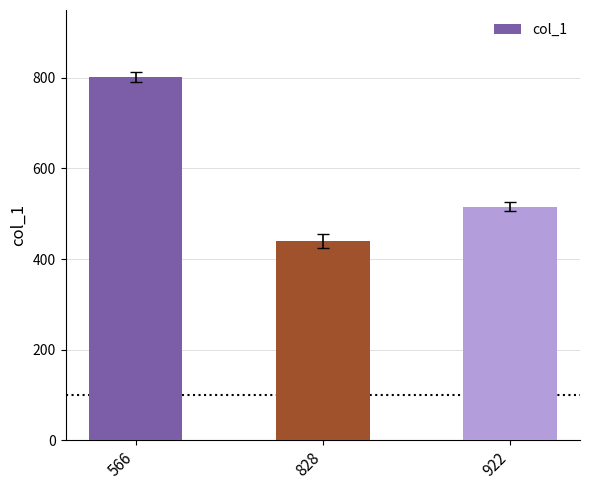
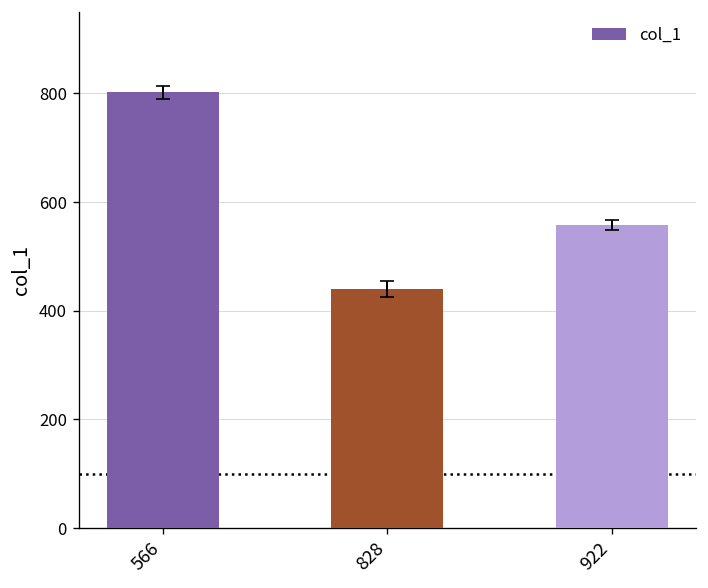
  {
    "col_1": {
      "566": 800,
      "828": 440,
-     "922": 520
+     "922": 560
    }
  }
